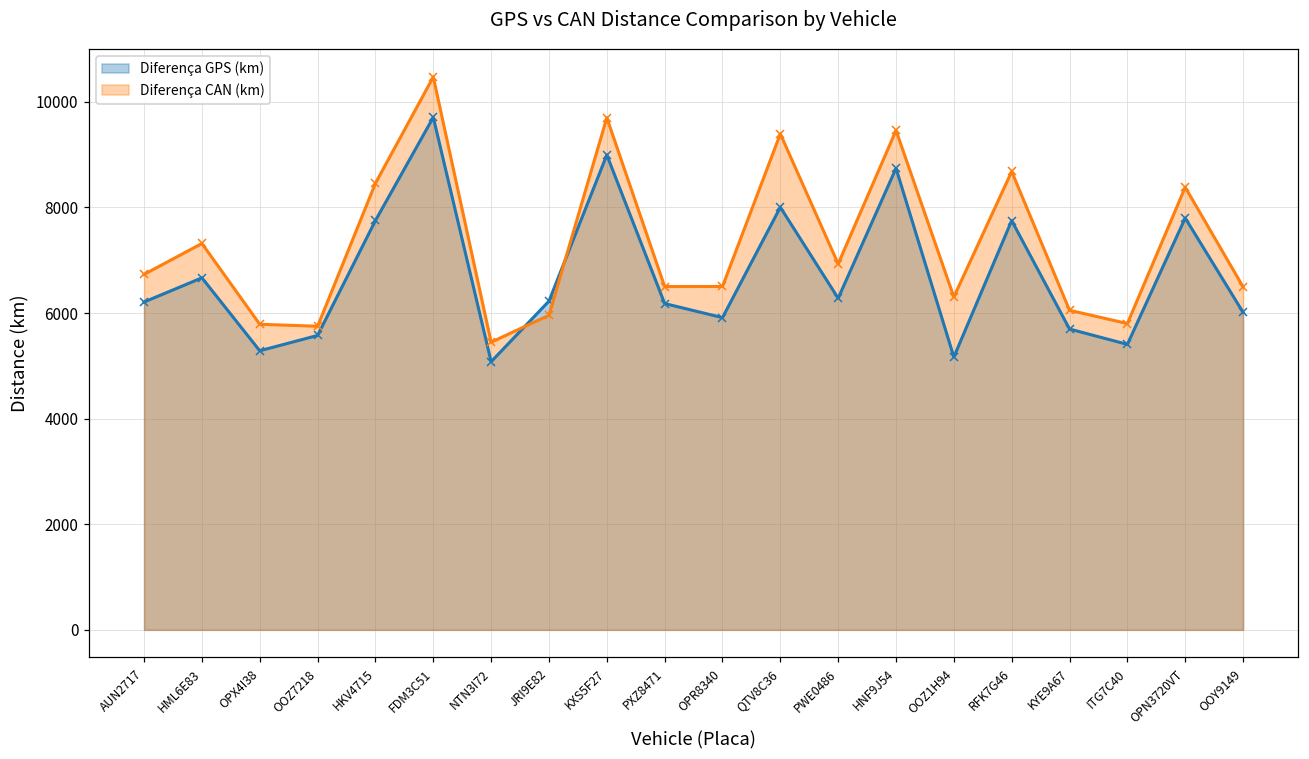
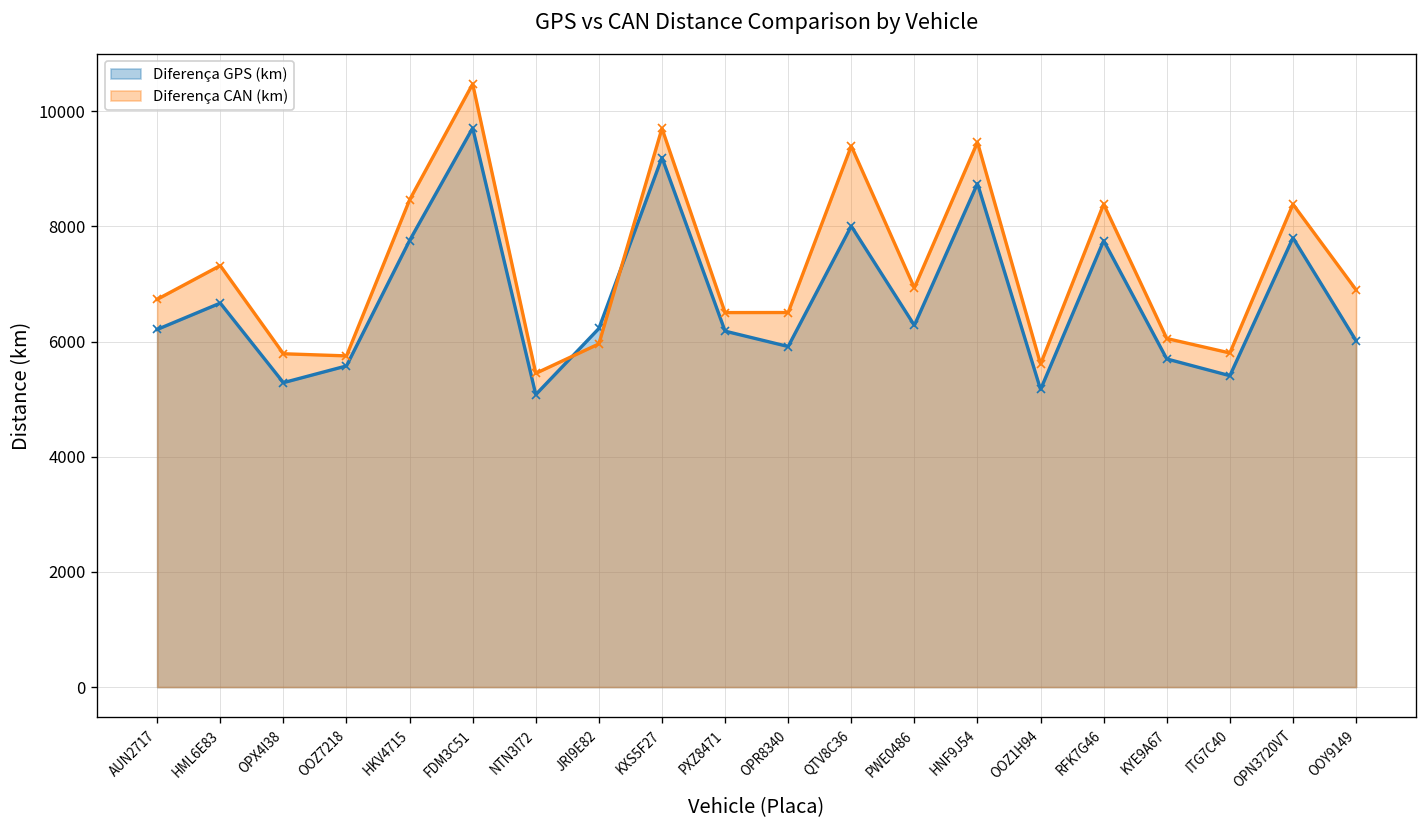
  {
    "Diferença GPS (km)": {
      "AUN2717": 6200,
      "HML6E83": 6700,
      "OPX4I38": 5300,
      "OOZ7218": 5600,
      "HKV4715": 7800,
      "FDM3C51": 9700,
      "NTN3I72": 5100,
      "JRI9E82": 6200,
-     "KXS5F27": 9000,
+     "KXS5F27": 9200,
      "PXZ8471": 6200,
      "OPR8340": 5900,
      "QTV8C36": 8000,
      "PWE0486": 6300,
      "HNF9J54": 8700,
      "OOZ1H94": 5200,
      "RFK7G46": 7800,
      "KYE9A67": 5700,
      "ITG7C40": 5400,
      "OPN3720VT": 7800,
      "OOY9149": 6000
    },
    "Diferença CAN (km)": {
      "AUN2717": 6700,
      "HML6E83": 7300,
      "OPX4I38": 5800,
      "OOZ7218": 5800,
      "HKV4715": 8500,
      "FDM3C51": 10500,
      "NTN3I72": 5400,
      "JRI9E82": 6000,
      "KXS5F27": 9700,
      "PXZ8471": 6500,
      "OPR8340": 6500,
      "QTV8C36": 9400,
      "PWE0486": 6900,
      "HNF9J54": 9500,
-     "OOZ1H94": 6300,
-     "RFK7G46": 8700,
+     "OOZ1H94": 5600,
+     "RFK7G46": 8400,
      "KYE9A67": 6100,
      "ITG7C40": 5800,
      "OPN3720VT": 8400,
-     "OOY9149": 6500
+     "OOY9149": 6900
    }
  }
